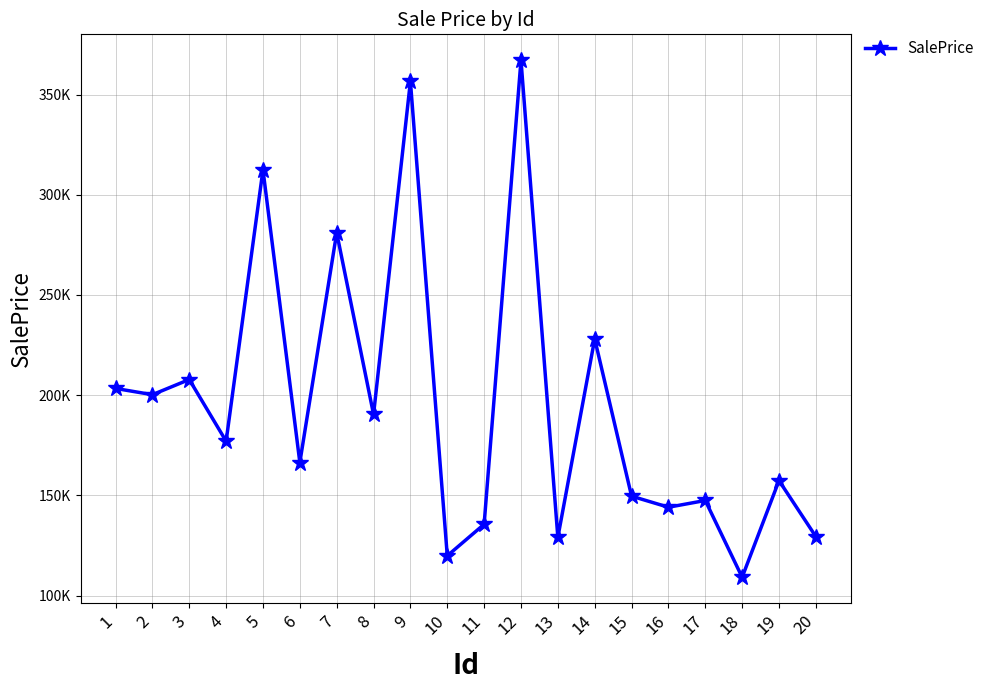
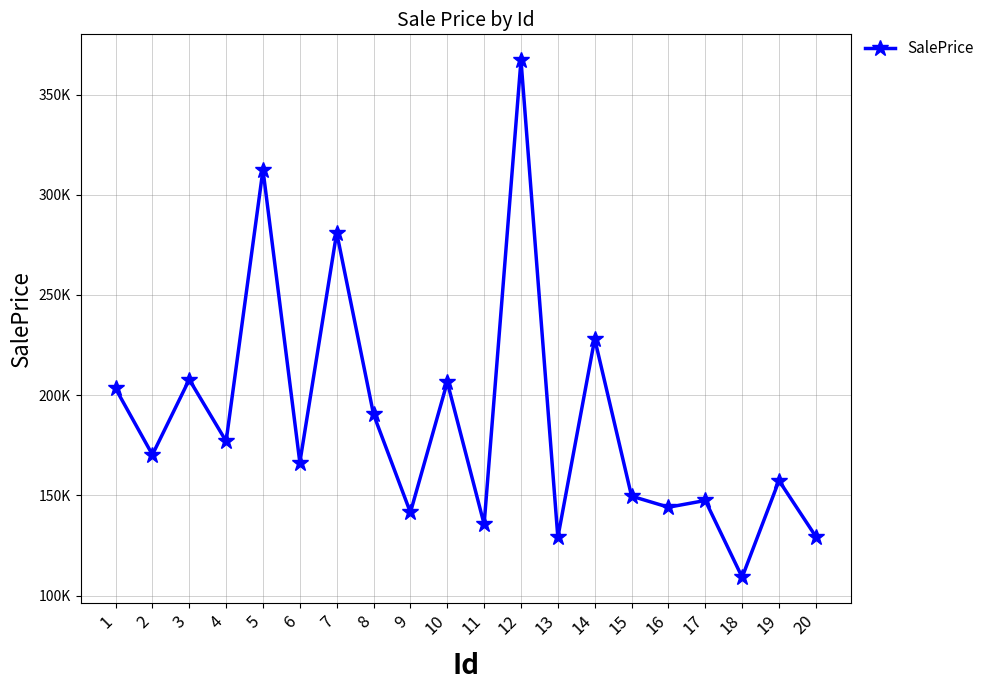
  {
    "1": 203000,
-   "2": 200000,
+   "2": 170000,
    "3": 208000,
    "4": 177000,
    "5": 312000,
    "6": 166000,
    "7": 281000,
    "8": 190000,
-   "9": 357000,
-   "10": 120000,
+   "9": 141000,
+   "10": 207000,
    "11": 136000,
    "12": 367000,
    "13": 129000,
    "14": 228000,
    "15": 150000,
    "16": 144000,
    "17": 147000,
    "18": 109000,
    "19": 157000,
    "20": 129000
  }
